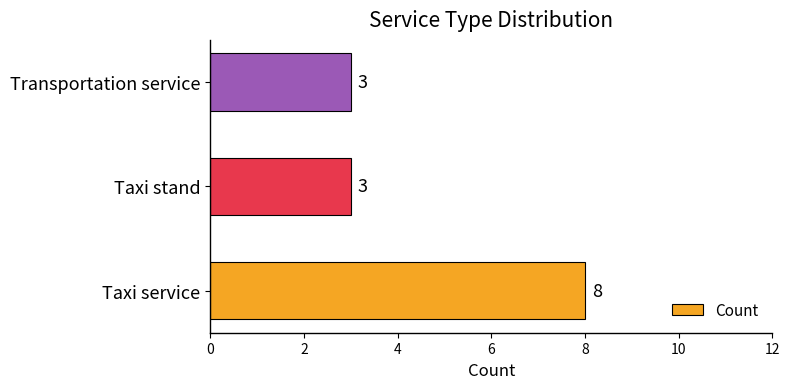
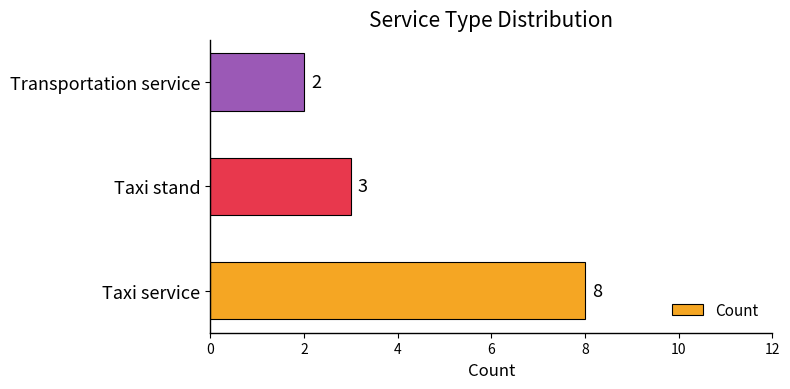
  {
-   "Transportation service": 3,
+   "Transportation service": 2,
    "Taxi stand": 3,
    "Taxi service": 8
  }
